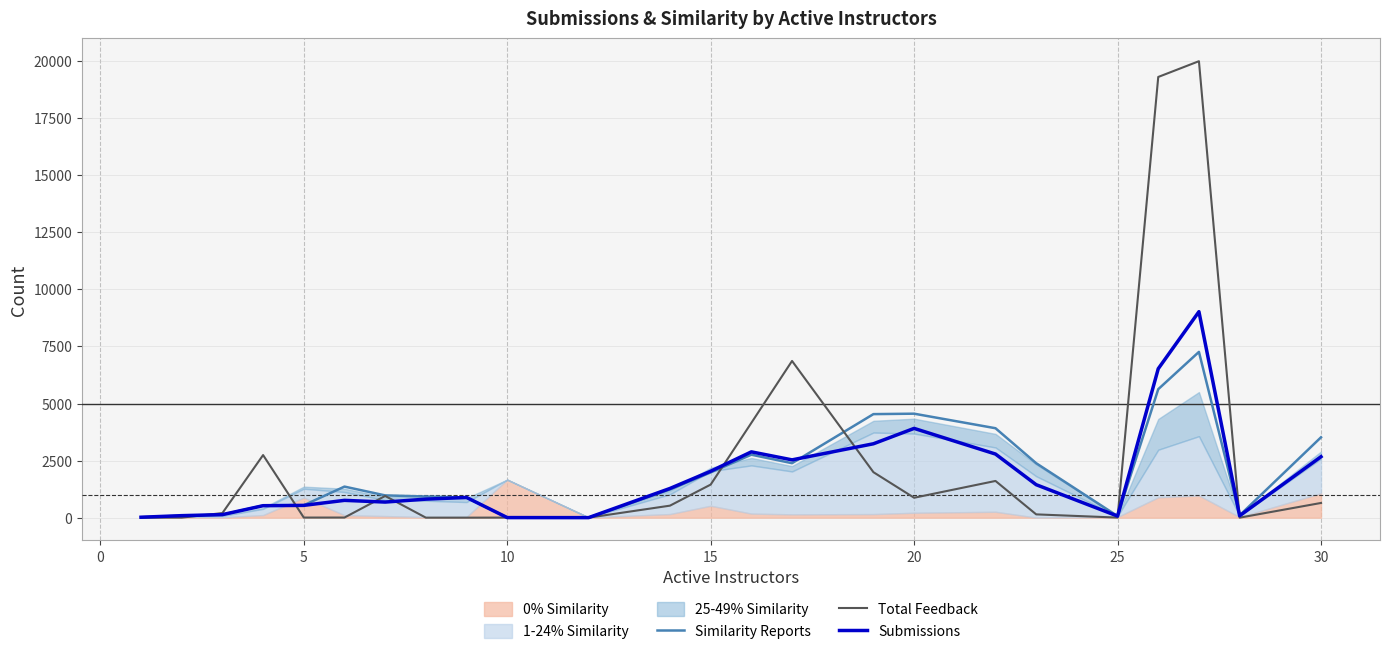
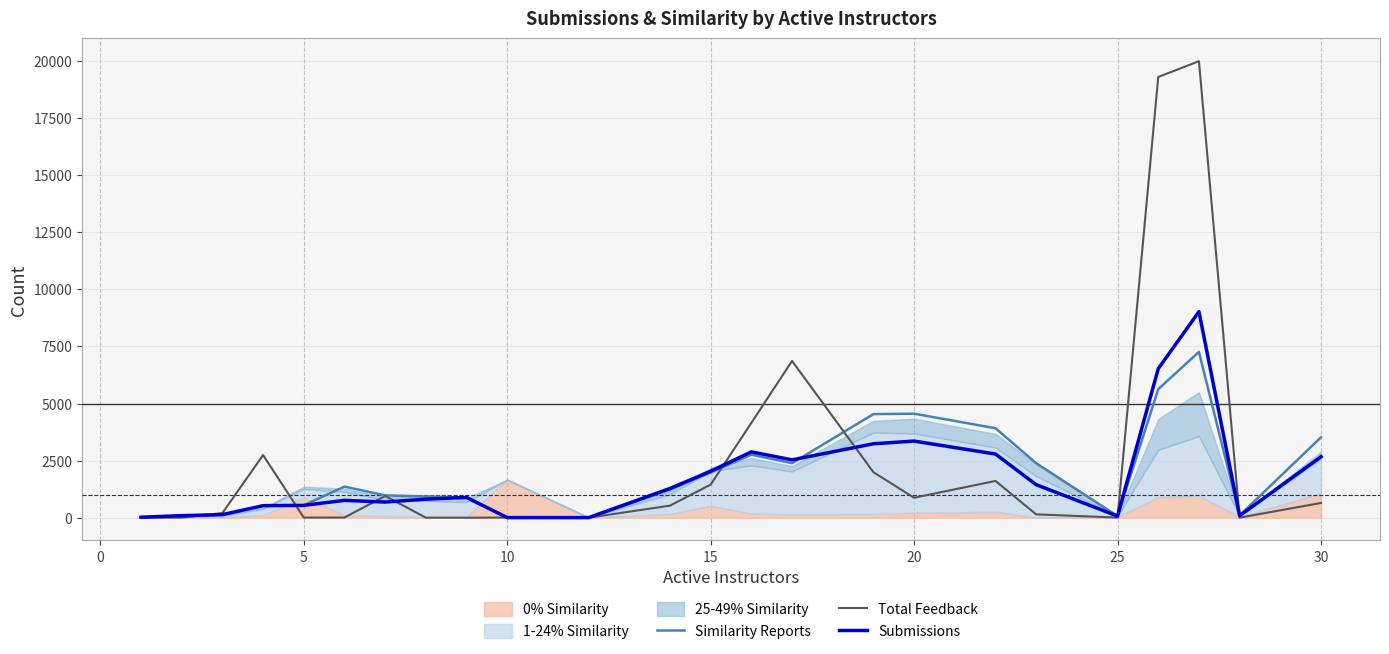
  {
    "0% Similarity": {
      "5": 900,
      "15": 500,
      "20": 200,
      "30": 1100
    },
    "Similarity Reports": {
      "20": 4600,
      "30": 3500
    },
    "Total Feedback": {
      "5": 0,
      "15": 1400,
      "20": 900,
      "30": 600
    },
    "Submissions": {
-     "20": 3900
+     "20": 3400
    }
  }
